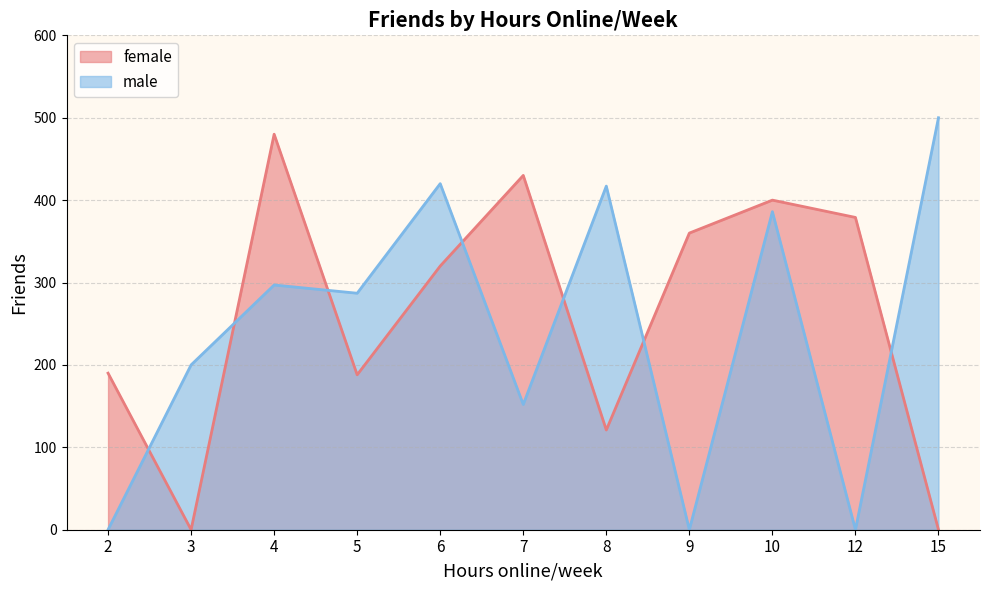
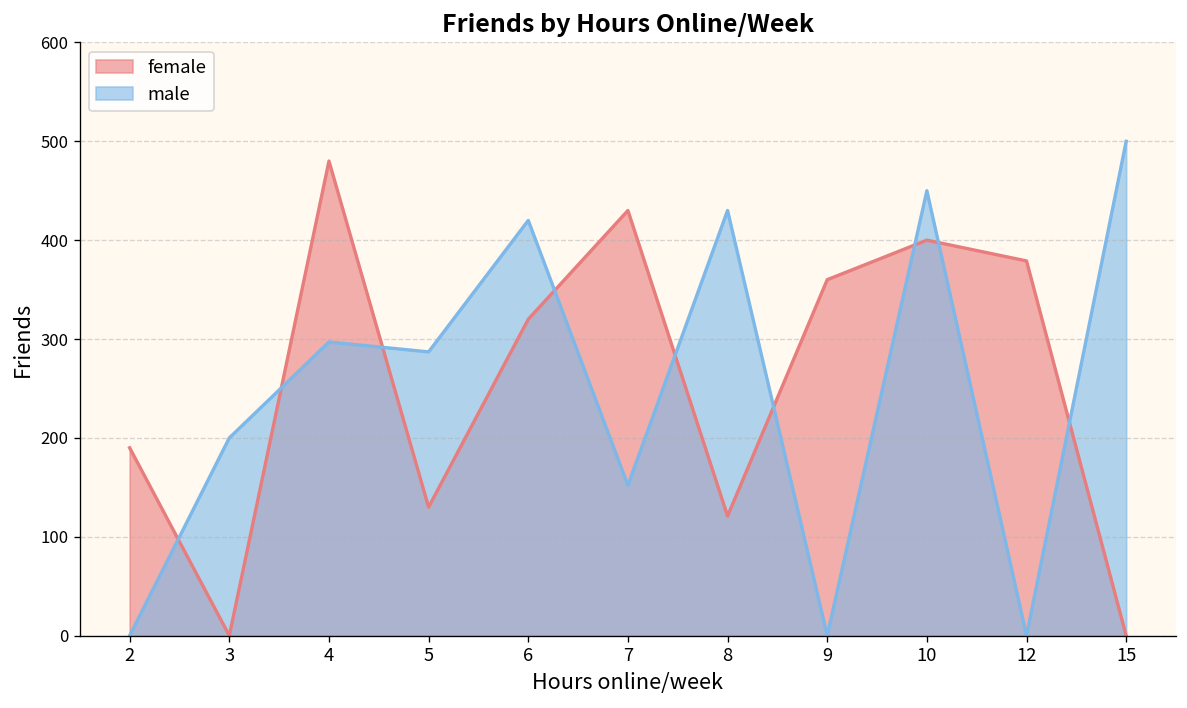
  {
    "female": {
      "2": 190,
      "3": 0,
      "4": 480,
-     "5": 190,
+     "5": 130,
      "6": 320,
      "7": 430,
      "8": 120,
      "9": 360,
      "10": 400,
      "12": 380,
      "15": 0
    },
    "male": {
      "2": 0,
      "3": 200,
      "4": 300,
      "5": 290,
      "6": 420,
      "7": 150,
-     "8": 420,
+     "8": 430,
      "9": 0,
-     "10": 390,
+     "10": 450,
      "12": 0,
      "15": 500
    }
  }
